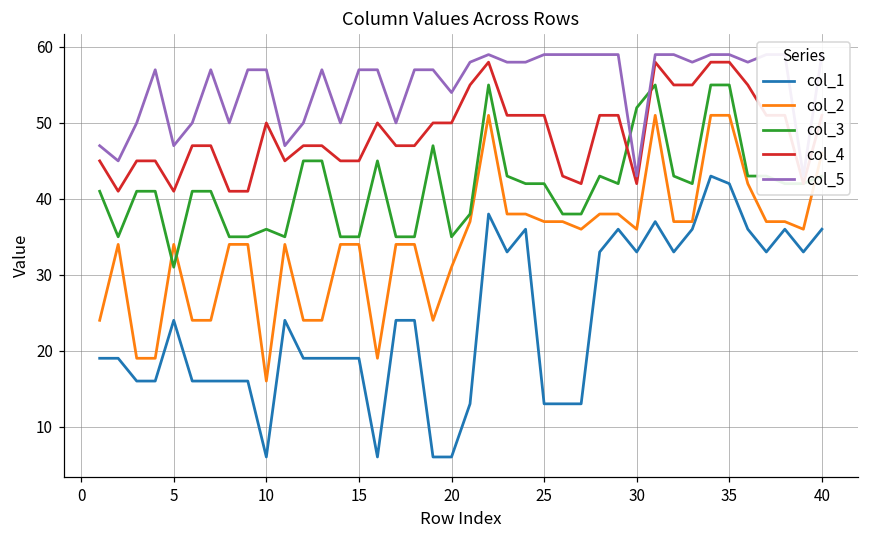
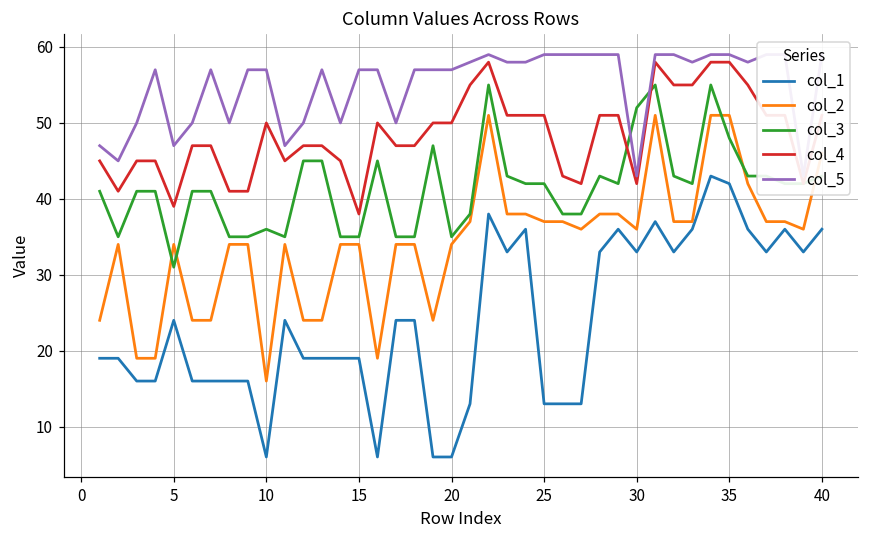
  {
    "col_1": {
      "5": 24,
      "10": 6,
      "15": 19,
      "20": 6,
      "25": 13,
      "30": 33,
      "35": 42,
      "40": 36
    },
    "col_2": {
      "5": 34,
      "10": 16,
      "15": 34,
-     "20": 31,
+     "20": 34,
      "25": 37,
      "30": 36,
      "35": 51
    },
    "col_3": {
      "5": 31,
      "10": 36,
      "15": 35,
      "20": 35,
      "25": 42,
      "30": 52,
-     "35": 55
+     "35": 48
    },
    "col_4": {
-     "5": 41,
+     "5": 39,
      "10": 50,
-     "15": 45,
+     "15": 38,
      "20": 50,
      "25": 51,
      "30": 42,
      "35": 58
    },
    "col_5": {
      "5": 47,
      "10": 57,
      "15": 57,
-     "20": 54,
+     "20": 57,
      "25": 59,
      "30": 43,
      "35": 59
    }
  }
